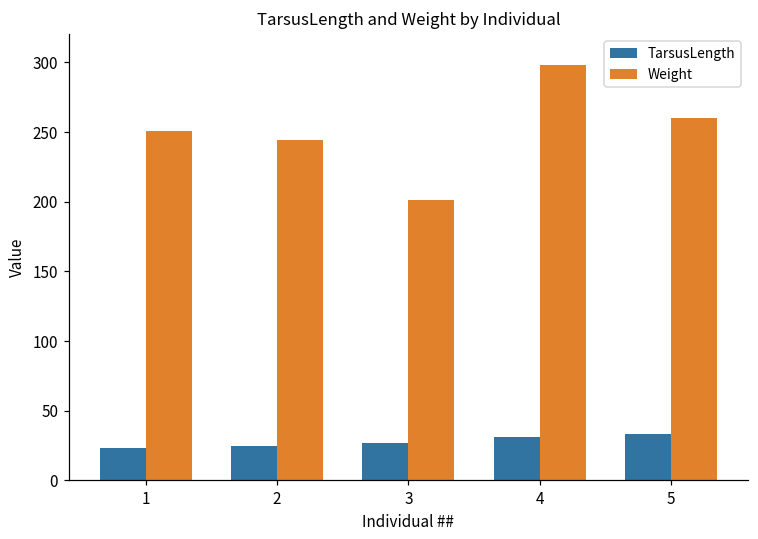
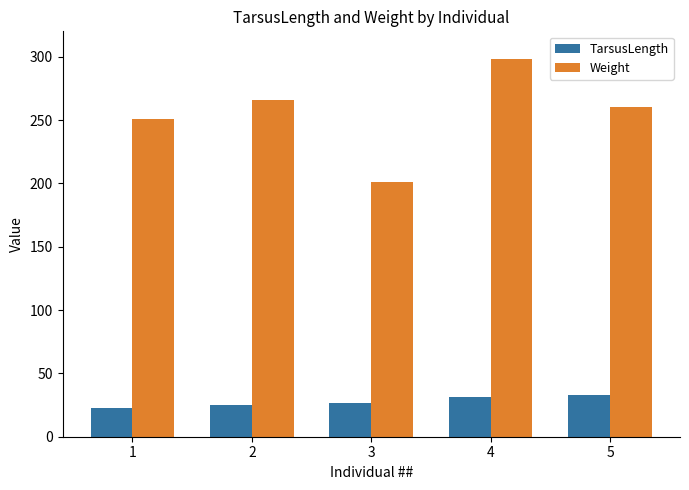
  {
    "TarsusLength": {
      "1": 23,
      "2": 25,
      "3": 27,
      "4": 31,
      "5": 33
    },
    "Weight": {
      "1": 251,
-     "2": 244,
+     "2": 266,
      "3": 201,
      "4": 298,
      "5": 260
    }
  }
